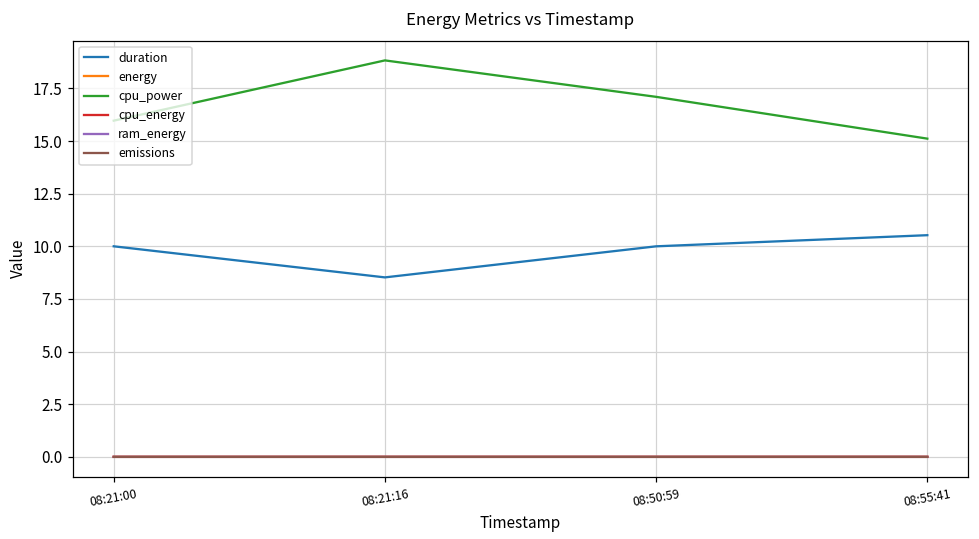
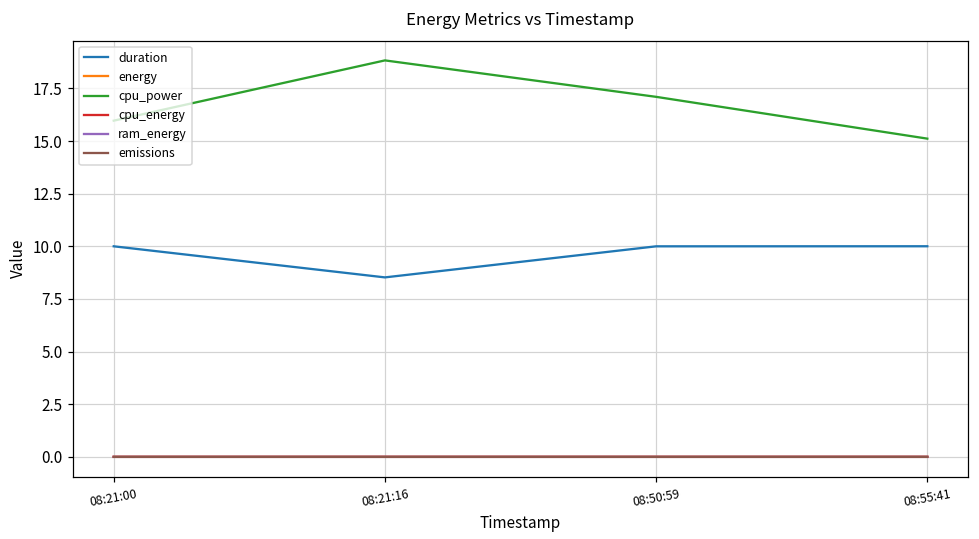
  {
    "duration": {
      "08:21:00": 10.0,
      "08:21:16": 8.5,
      "08:50:59": 10.0,
-     "08:55:41": 10.5
+     "08:55:41": 10.0
    },
    "emissions": {
      "08:21:00": 0.0,
      "08:21:16": 0.0,
      "08:50:59": 0.0,
      "08:55:41": 0.0
    },
    "cpu_power": {
      "08:21:16": 18.8,
      "08:50:59": 17.1,
      "08:55:41": 15.1
    }
  }
